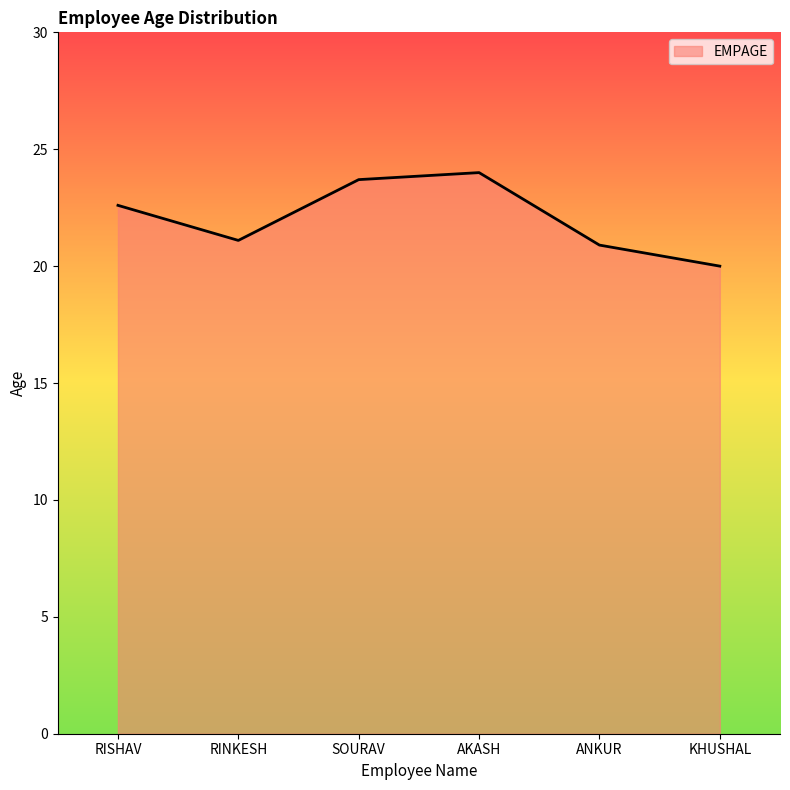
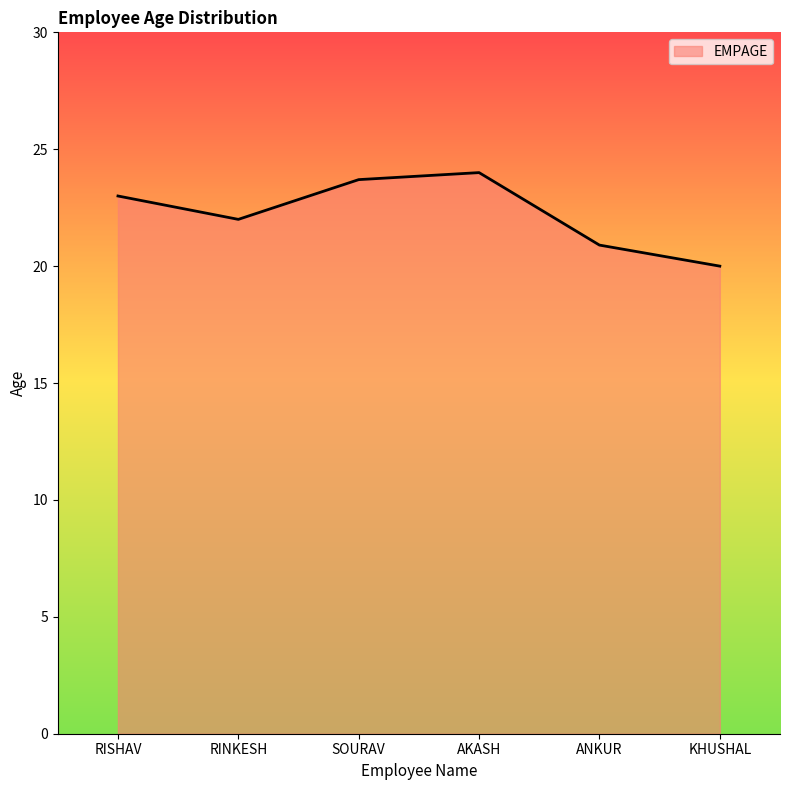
  {
-   "RISHAV": 22.6,
-   "RINKESH": 21.1,
+   "RISHAV": 23.0,
+   "RINKESH": 22.0,
    "SOURAV": 23.7,
    "AKASH": 24.0,
    "ANKUR": 20.9,
    "KHUSHAL": 20.0
  }
